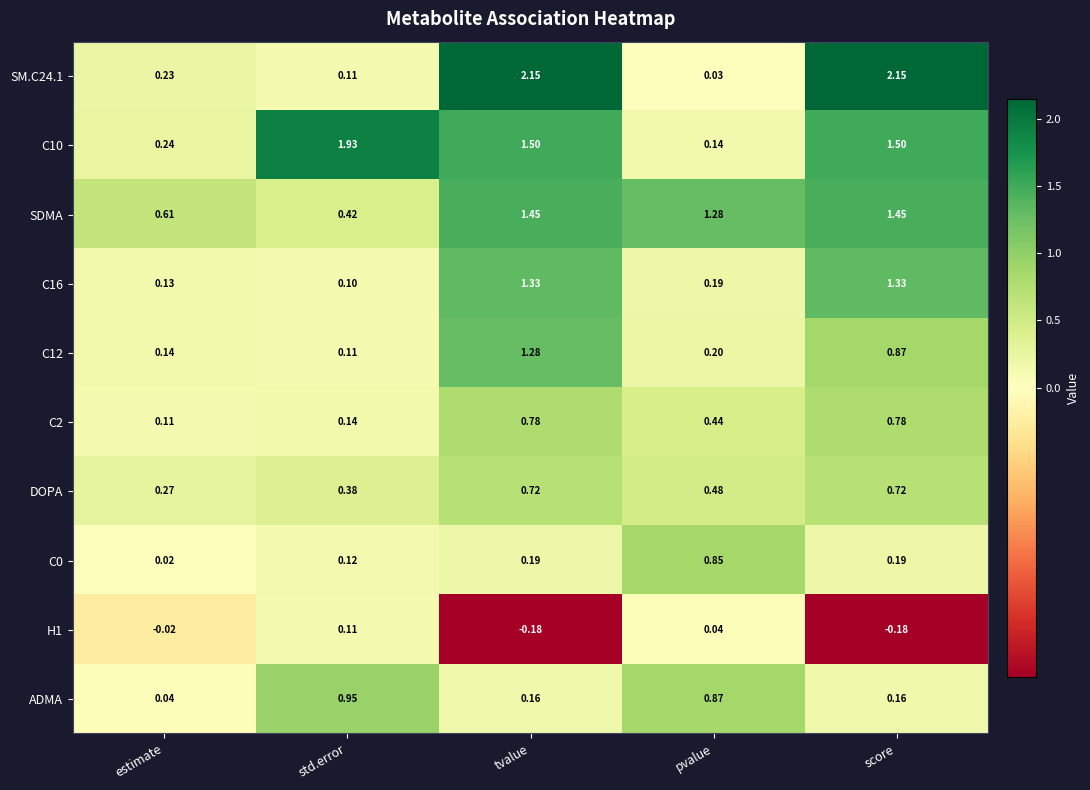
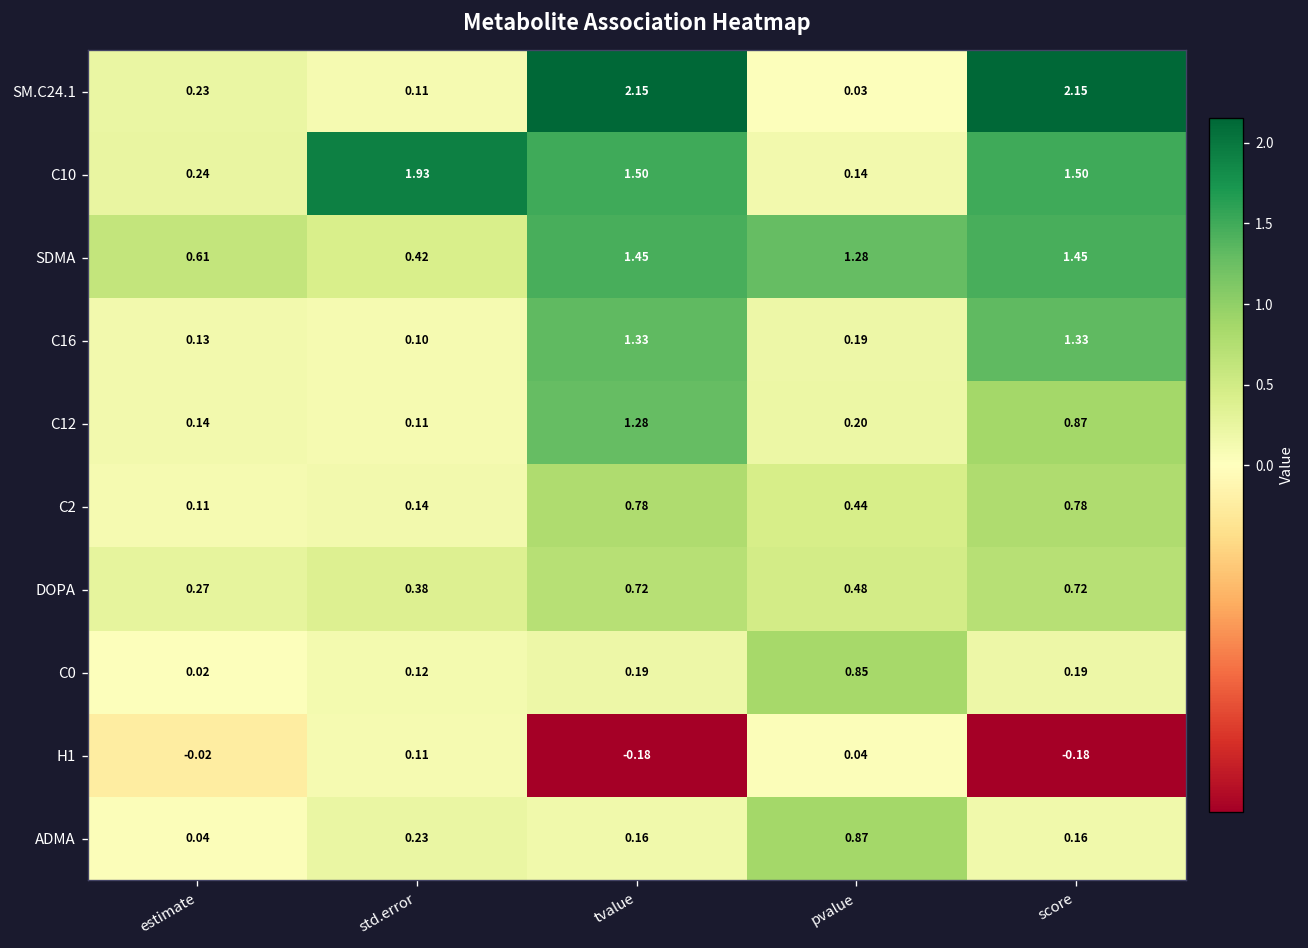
  {
    "SM.C24.1": {
      "estimate": 0.23,
      "std.error": 0.11,
      "tvalue": 2.15,
      "pvalue": 0.03,
      "score": 2.15
    },
    "C10": {
      "estimate": 0.24,
      "std.error": 1.93,
      "tvalue": 1.50,
      "pvalue": 0.14,
      "score": 1.50
    },
    "SDMA": {
      "estimate": 0.61,
      "std.error": 0.42,
      "tvalue": 1.45,
      "pvalue": 1.28,
      "score": 1.45
    },
    "C16": {
      "estimate": 0.13,
      "std.error": 0.10,
      "tvalue": 1.33,
      "pvalue": 0.19,
      "score": 1.33
    },
    "C12": {
      "estimate": 0.14,
      "std.error": 0.11,
      "tvalue": 1.28,
      "pvalue": 0.20,
      "score": 0.87
    },
    "C2": {
      "estimate": 0.11,
      "std.error": 0.14,
      "tvalue": 0.78,
      "pvalue": 0.44,
      "score": 0.78
    },
    "DOPA": {
      "estimate": 0.27,
      "std.error": 0.38,
      "tvalue": 0.72,
      "pvalue": 0.48,
      "score": 0.72
    },
    "C0": {
      "estimate": 0.02,
      "std.error": 0.12,
      "tvalue": 0.19,
      "pvalue": 0.85,
      "score": 0.19
    },
    "H1": {
      "estimate": -0.02,
      "std.error": 0.11,
      "tvalue": -0.18,
      "pvalue": 0.04,
      "score": -0.18
    },
    "ADMA": {
      "estimate": 0.04,
-     "std.error": 0.95,
+     "std.error": 0.23,
      "tvalue": 0.16,
      "pvalue": 0.87,
      "score": 0.16
    }
  }
